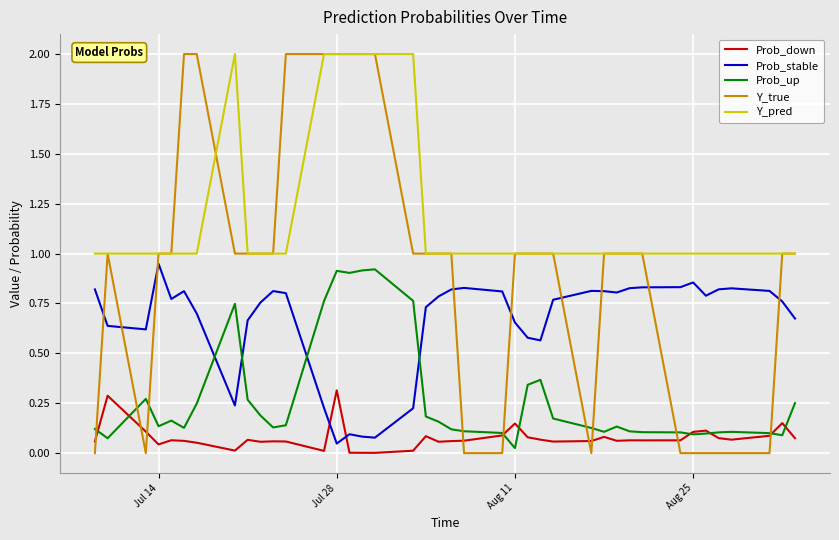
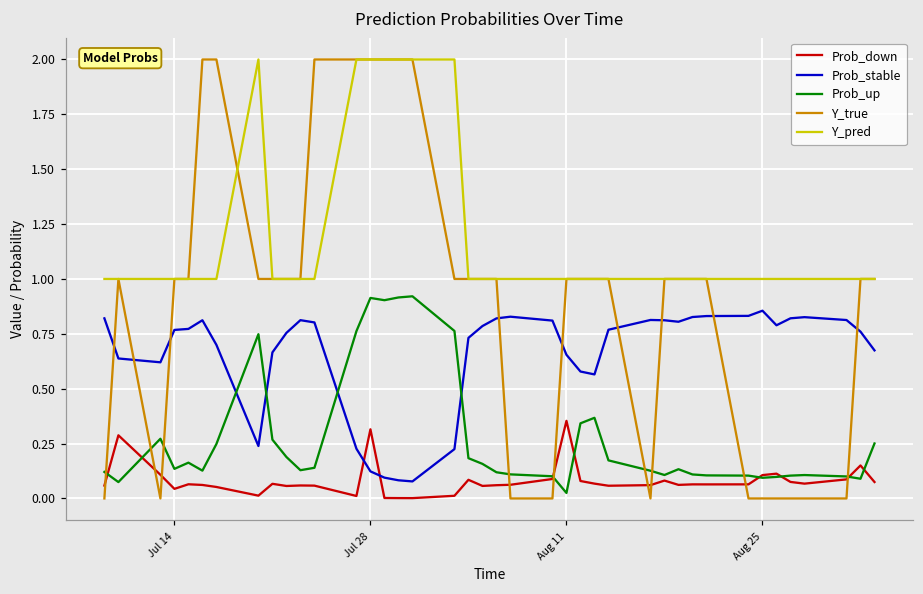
  {
    "Prob_down": {
      "Jul 14": 0.04,
      "Jul 28": 0.31,
-     "Aug 11": 0.15
+     "Aug 11": 0.35
    },
    "Prob_stable": {
-     "Jul 14": 0.95,
-     "Jul 28": 0.05,
+     "Jul 14": 0.77,
+     "Jul 28": 0.12,
      "Aug 11": 0.65,
      "Aug 25": 0.86
    },
    "Prob_up": {
      "Jul 14": 0.13,
      "Jul 28": 0.91,
      "Aug 11": 0.02
    },
    "Y_true": {
      "Aug 25": 0.00
    },
    "Y_pred": {
      "Aug 25": 1.00
    }
  }
